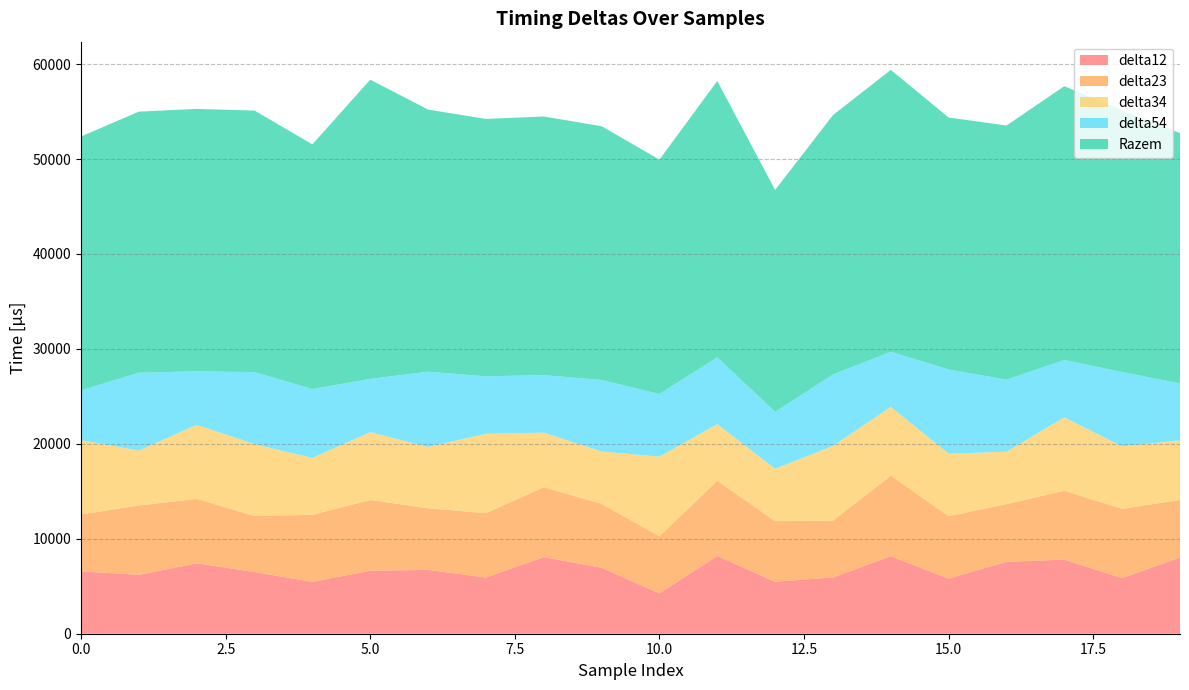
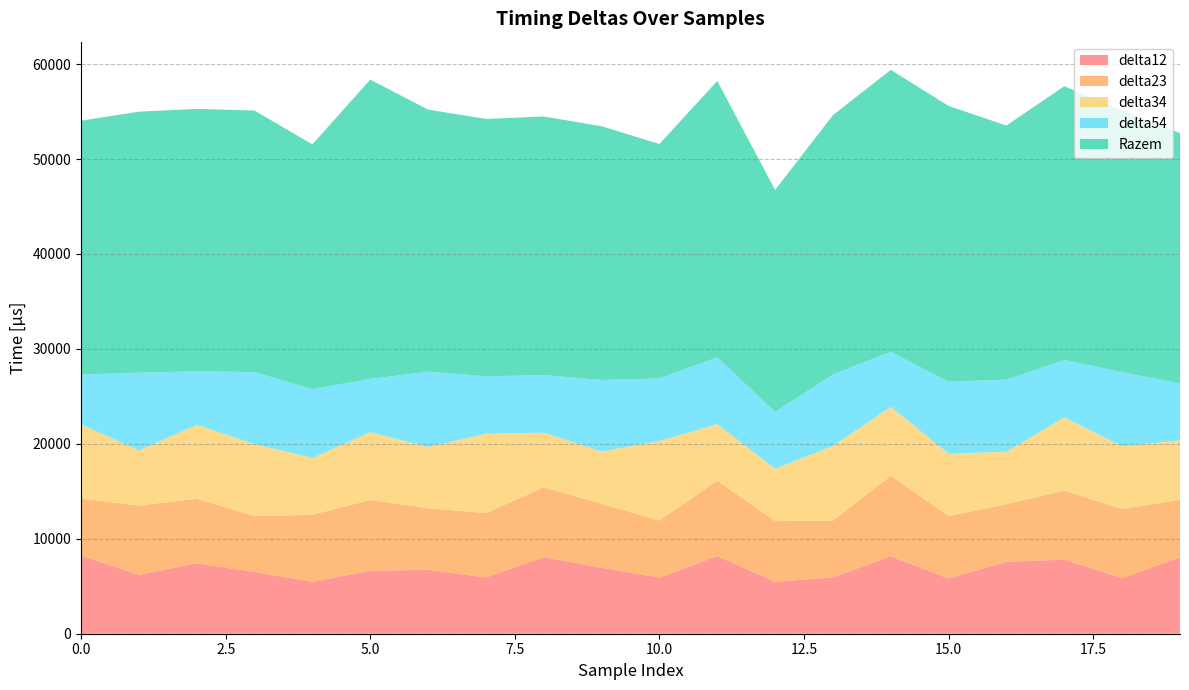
  {
    "delta12": {
-     "0.0": 7000,
+     "0.0": 8000,
      "5.0": 7000,
-     "10.0": 4000,
+     "10.0": 6000,
      "15.0": 6000
    },
    "delta54": {
      "0.0": 5000,
      "5.0": 6000,
      "10.0": 7000,
-     "15.0": 9000
+     "15.0": 8000
    },
    "Razem": {
      "0.0": 27000,
      "5.0": 32000,
      "10.0": 25000,
-     "15.0": 27000
+     "15.0": 29000
    }
  }
